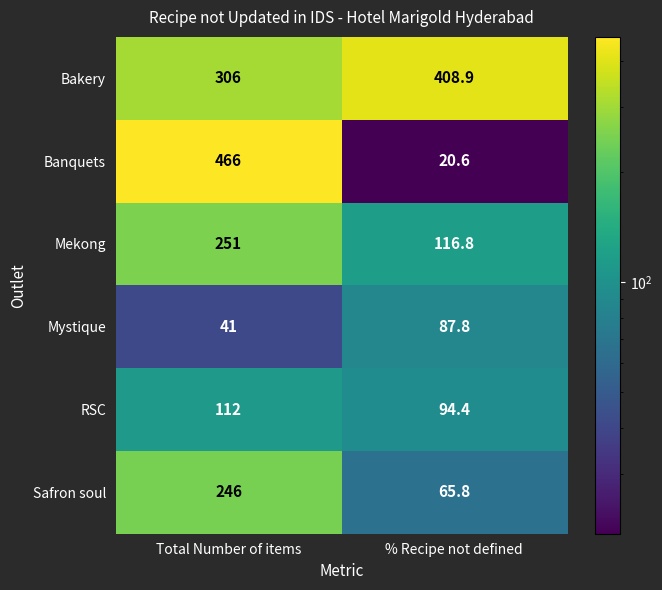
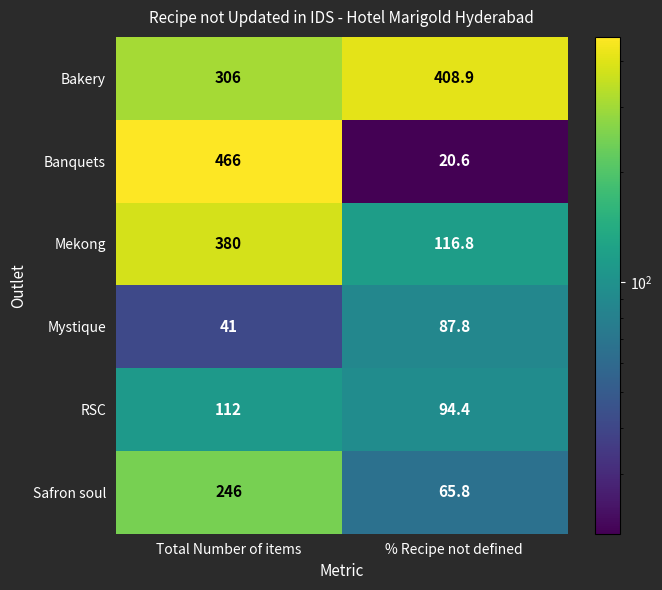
  {
    "Bakery": {
      "Total Number of items": 306,
      "% Recipe not defined": 408.9
    },
    "Banquets": {
      "Total Number of items": 466,
      "% Recipe not defined": 20.6
    },
    "Mekong": {
-     "Total Number of items": 251,
+     "Total Number of items": 380,
      "% Recipe not defined": 116.8
    },
    "Mystique": {
      "Total Number of items": 41,
      "% Recipe not defined": 87.8
    },
    "RSC": {
      "Total Number of items": 112,
      "% Recipe not defined": 94.4
    },
    "Safron soul": {
      "Total Number of items": 246,
      "% Recipe not defined": 65.8
    }
  }
